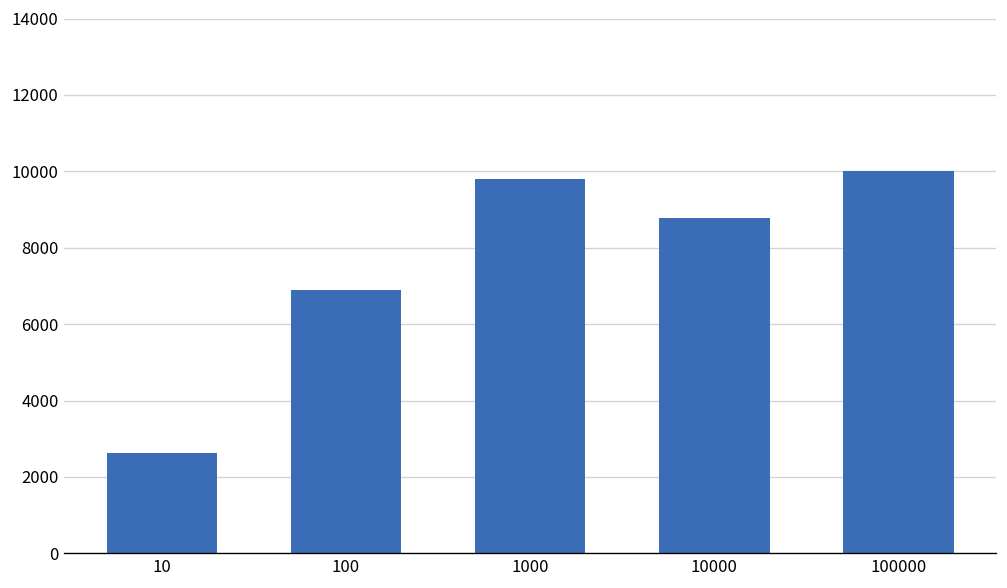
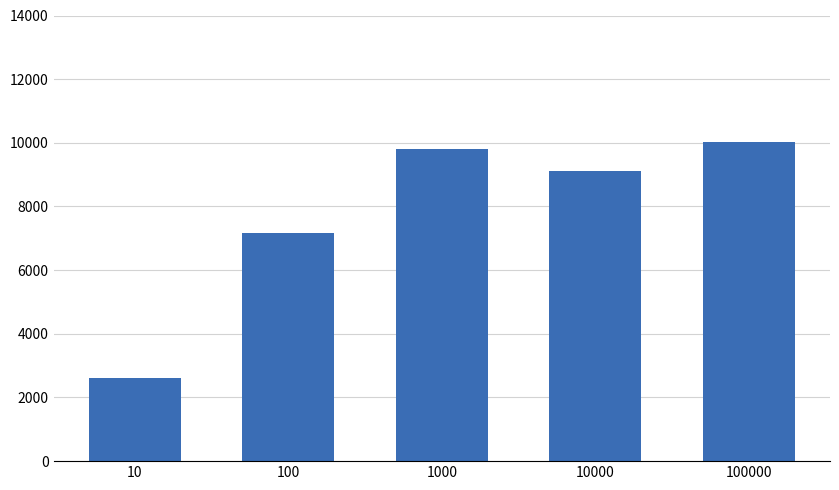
  {
    "10": 2600,
-   "100": 6900,
+   "100": 7200,
    "1000": 9800,
-   "10000": 8800,
+   "10000": 9100,
    "100000": 10000
  }
